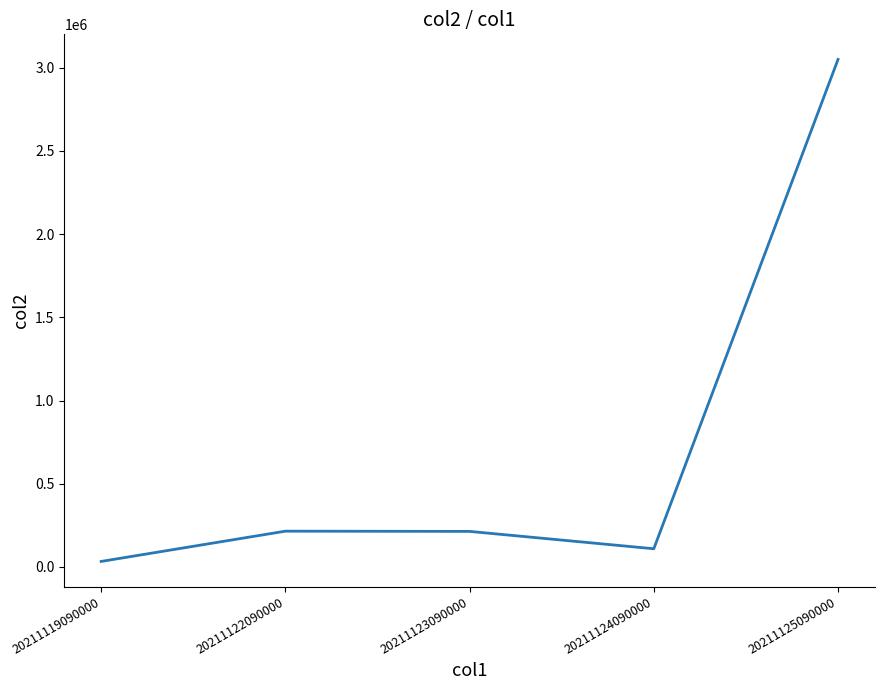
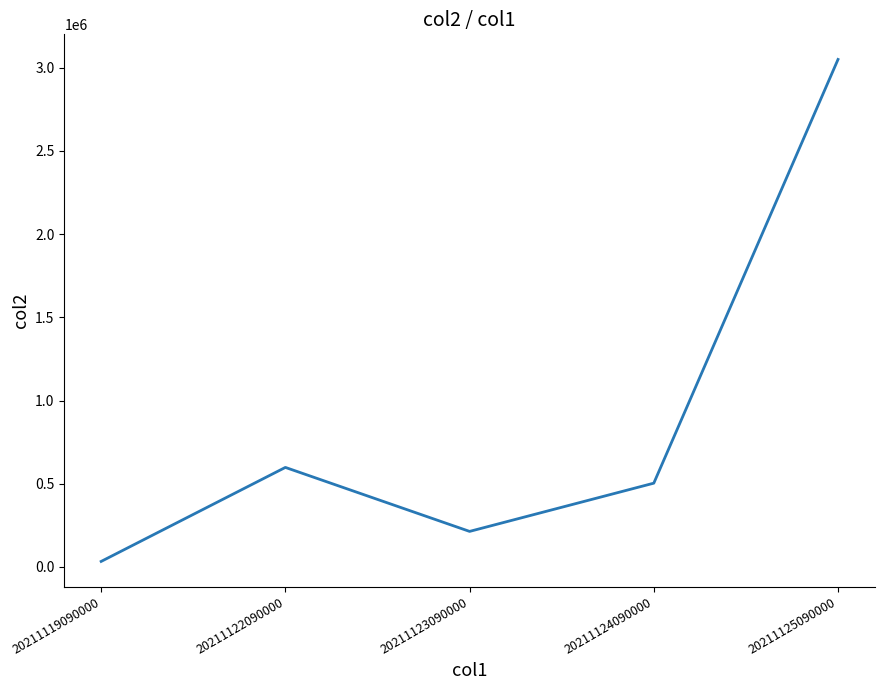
  {
    "20211119090000": 30000,
-   "20211122090000": 220000,
+   "20211122090000": 600000,
    "20211123090000": 210000,
-   "20211124090000": 110000,
+   "20211124090000": 500000,
    "20211125090000": 3050000
  }
